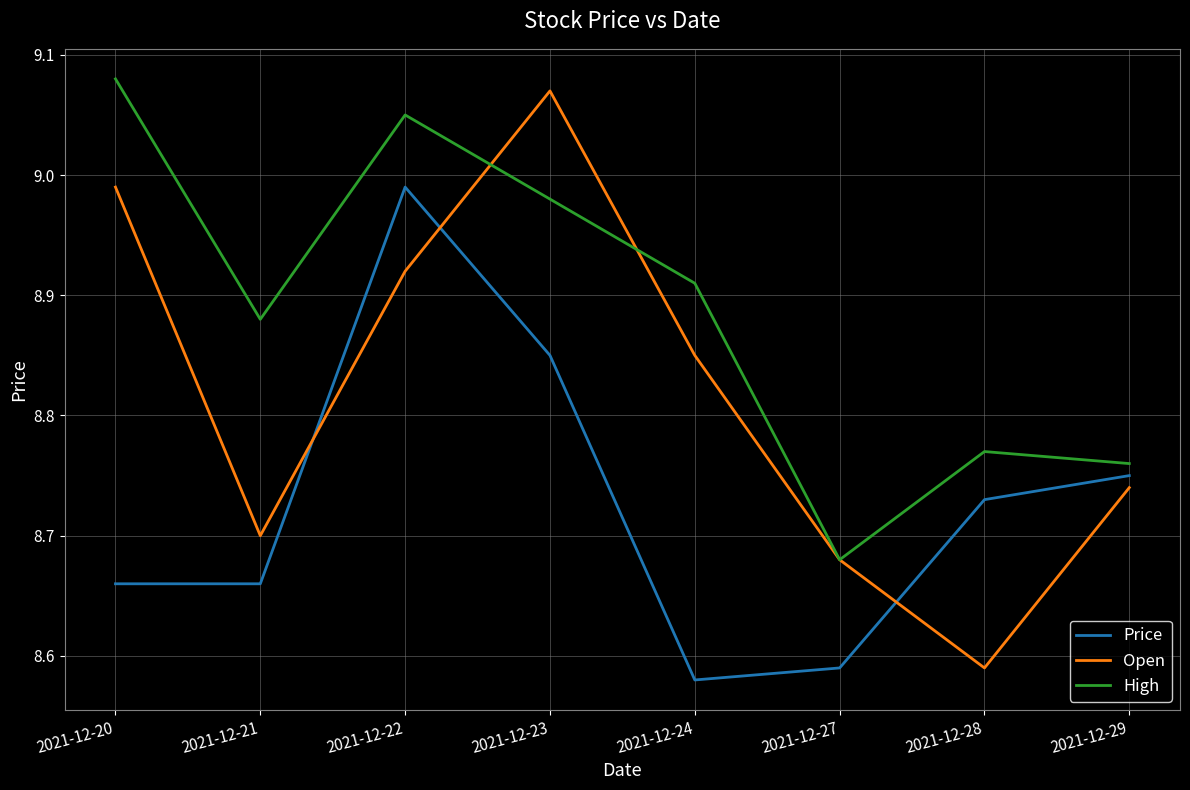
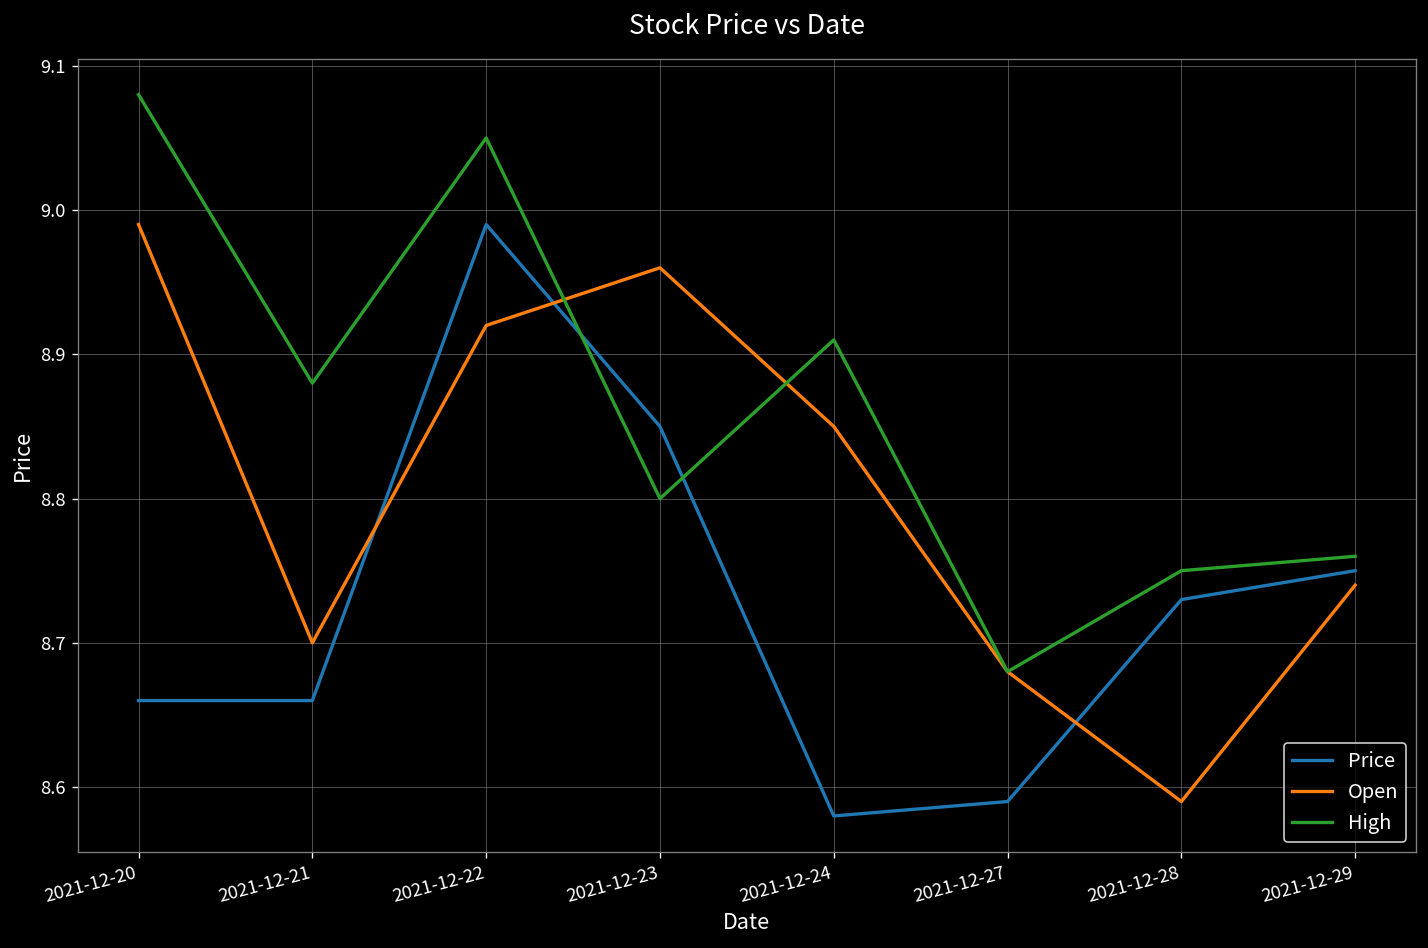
  {
    "Price": {
      "2021-12-20": 8.66,
      "2021-12-21": 8.66,
      "2021-12-22": 8.99,
      "2021-12-23": 8.85,
      "2021-12-24": 8.58,
      "2021-12-27": 8.59,
      "2021-12-28": 8.73,
      "2021-12-29": 8.75
    },
    "Open": {
      "2021-12-20": 8.99,
      "2021-12-21": 8.70,
      "2021-12-22": 8.92,
-     "2021-12-23": 9.07,
+     "2021-12-23": 8.96,
      "2021-12-24": 8.85,
      "2021-12-28": 8.59,
      "2021-12-29": 8.74
    },
    "High": {
      "2021-12-20": 9.08,
      "2021-12-21": 8.88,
      "2021-12-22": 9.05,
-     "2021-12-23": 8.98,
+     "2021-12-23": 8.80,
      "2021-12-24": 8.91,
-     "2021-12-28": 8.77,
+     "2021-12-28": 8.75,
      "2021-12-29": 8.76
    }
  }
